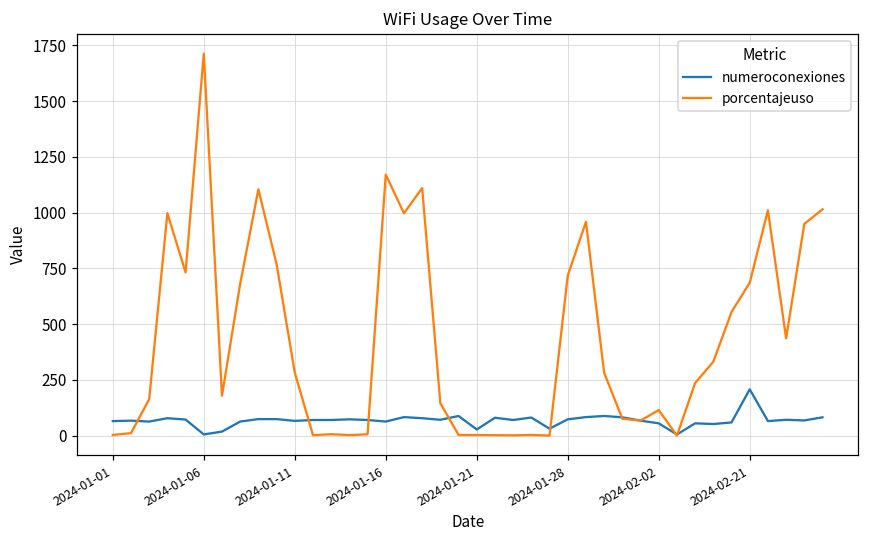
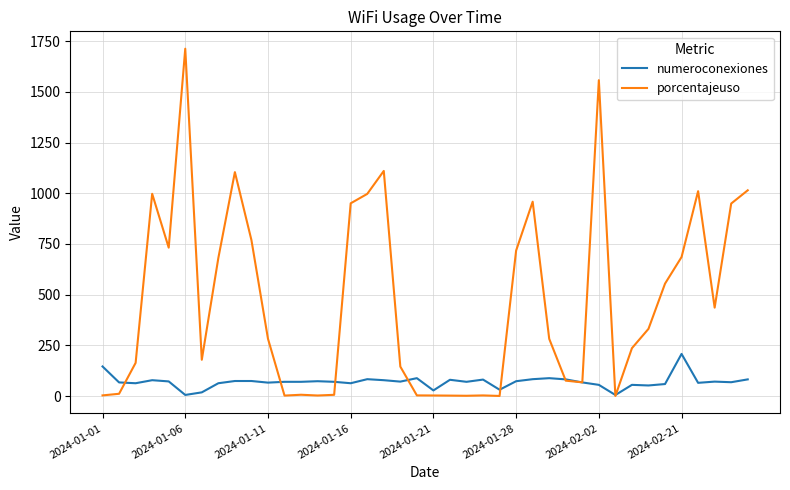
  {
    "numeroconexiones": {
-     "2024-01-01": 70,
+     "2024-01-01": 150,
      "2024-01-06": 10,
      "2024-01-11": 70,
      "2024-01-16": 60,
      "2024-01-21": 30,
      "2024-01-28": 70,
      "2024-02-02": 60,
      "2024-02-21": 210
    },
    "porcentajeuso": {
      "2024-01-01": 0,
      "2024-01-06": 1710,
      "2024-01-11": 280,
-     "2024-01-16": 1170,
+     "2024-01-16": 950,
      "2024-01-21": 0,
      "2024-01-28": 720,
-     "2024-02-02": 110,
+     "2024-02-02": 1560,
      "2024-02-21": 690
    }
  }
